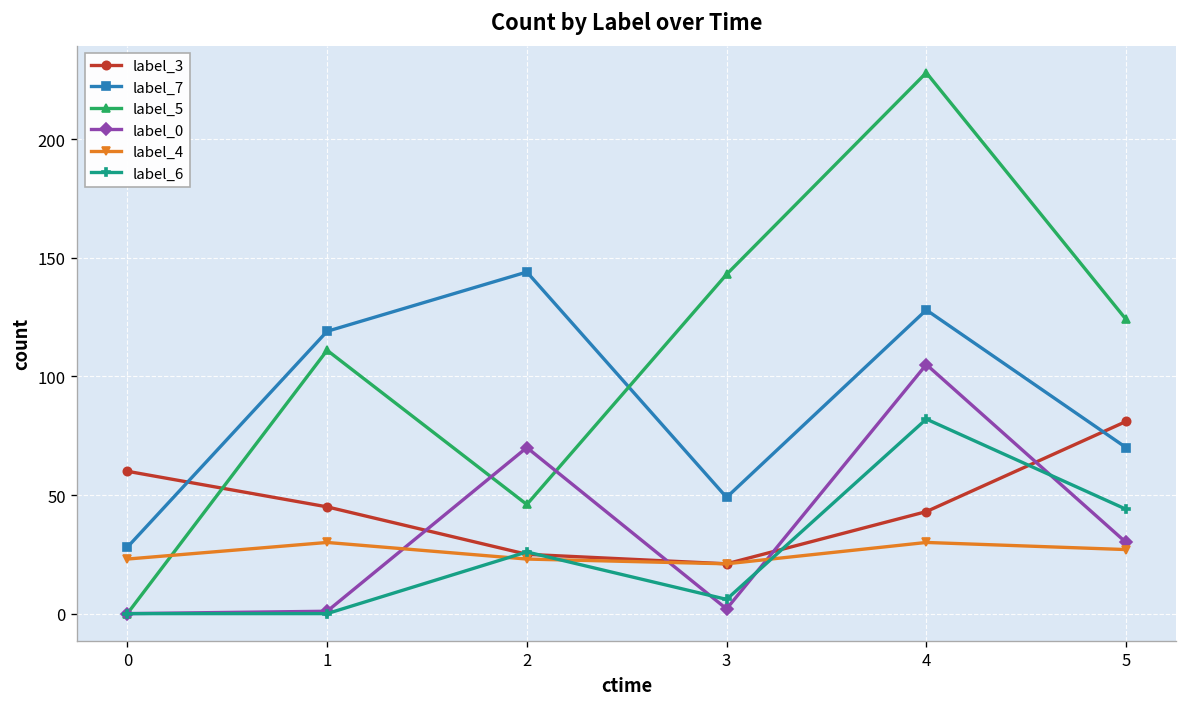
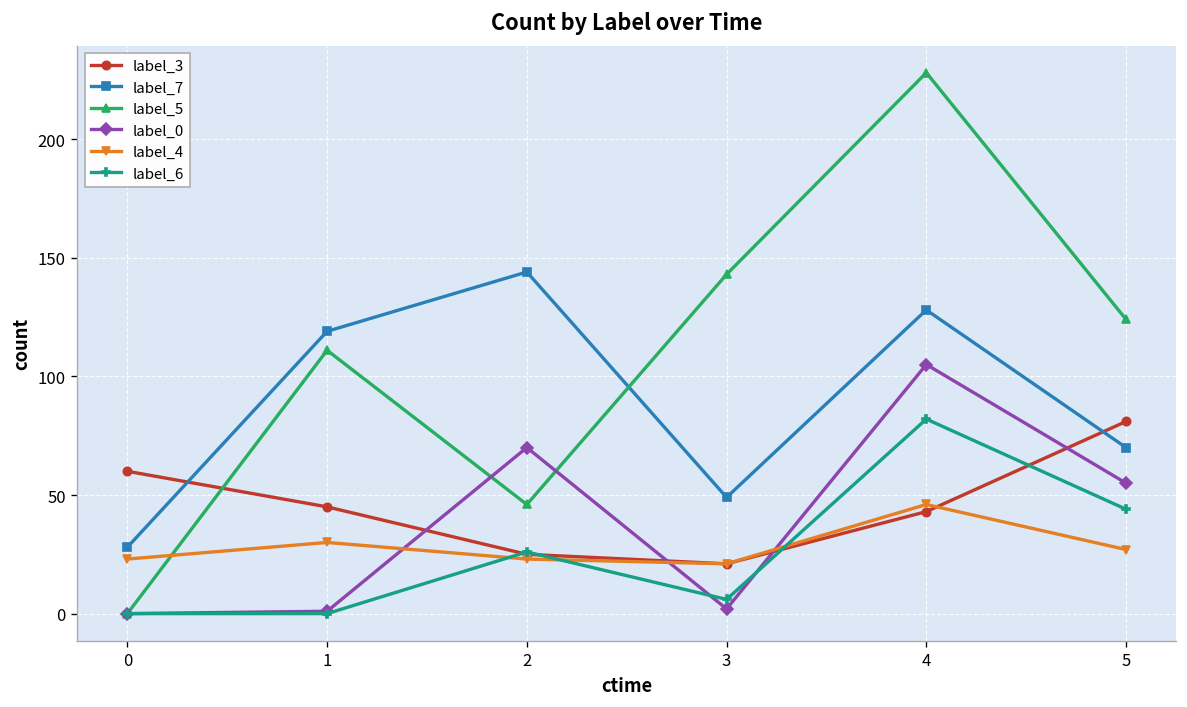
  {
    "label_3": {
      "0": 60,
      "1": 45,
      "4": 43,
      "5": 81
    },
    "label_7": {
      "0": 28,
      "1": 119,
      "2": 144,
      "3": 49,
      "4": 128,
      "5": 70
    },
    "label_0": {
      "2": 70,
      "3": 2,
      "4": 105,
-     "5": 30
+     "5": 55
    },
    "label_4": {
      "0": 23,
      "1": 30,
      "2": 23,
-     "4": 30,
+     "4": 46,
      "5": 27
    }
  }
